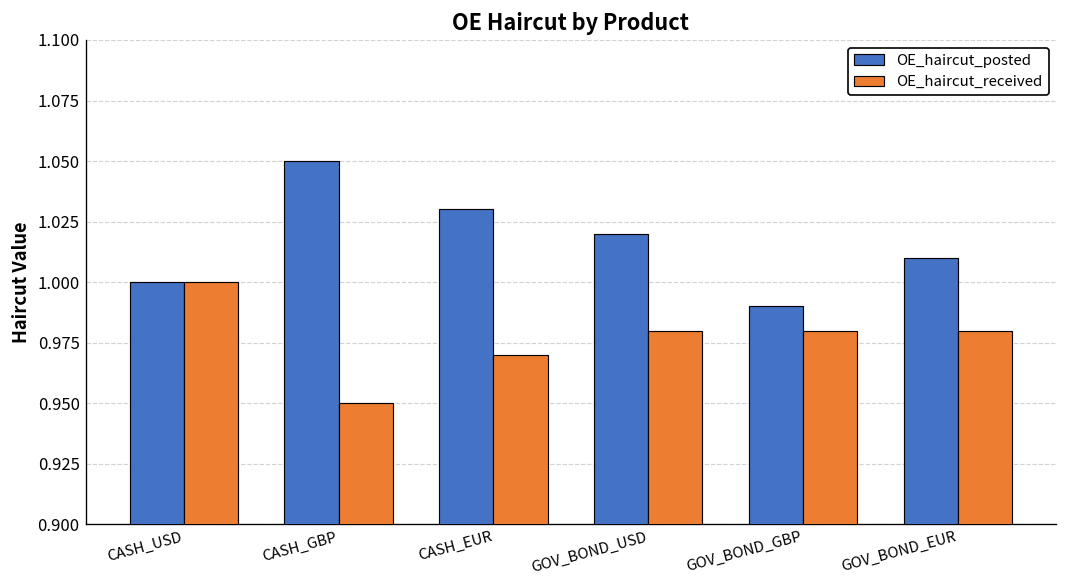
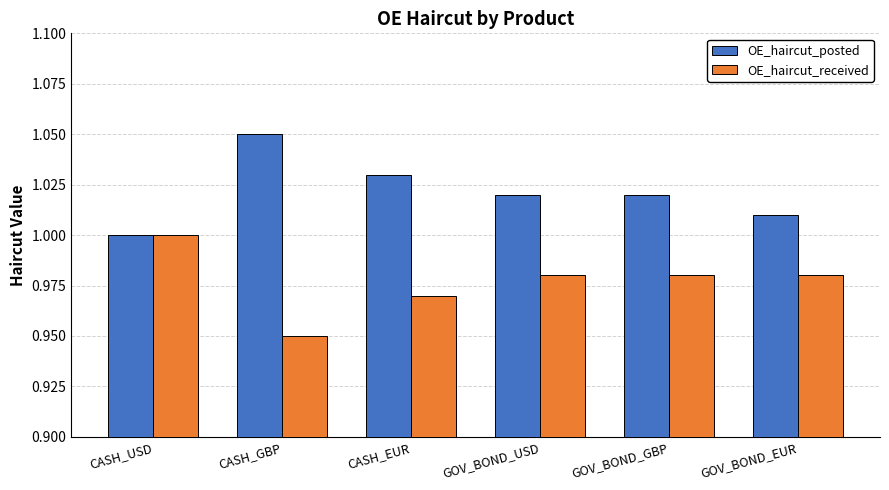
  {
    "OE_haircut_posted": {
      "CASH_USD": 1.00,
      "CASH_GBP": 1.05,
      "CASH_EUR": 1.03,
      "GOV_BOND_USD": 1.02,
-     "GOV_BOND_GBP": 0.99,
+     "GOV_BOND_GBP": 1.02,
      "GOV_BOND_EUR": 1.01
    },
    "OE_haircut_received": {
      "CASH_USD": 1.00,
      "CASH_GBP": 0.95,
      "CASH_EUR": 0.97,
      "GOV_BOND_USD": 0.98,
      "GOV_BOND_GBP": 0.98,
      "GOV_BOND_EUR": 0.98
    }
  }
